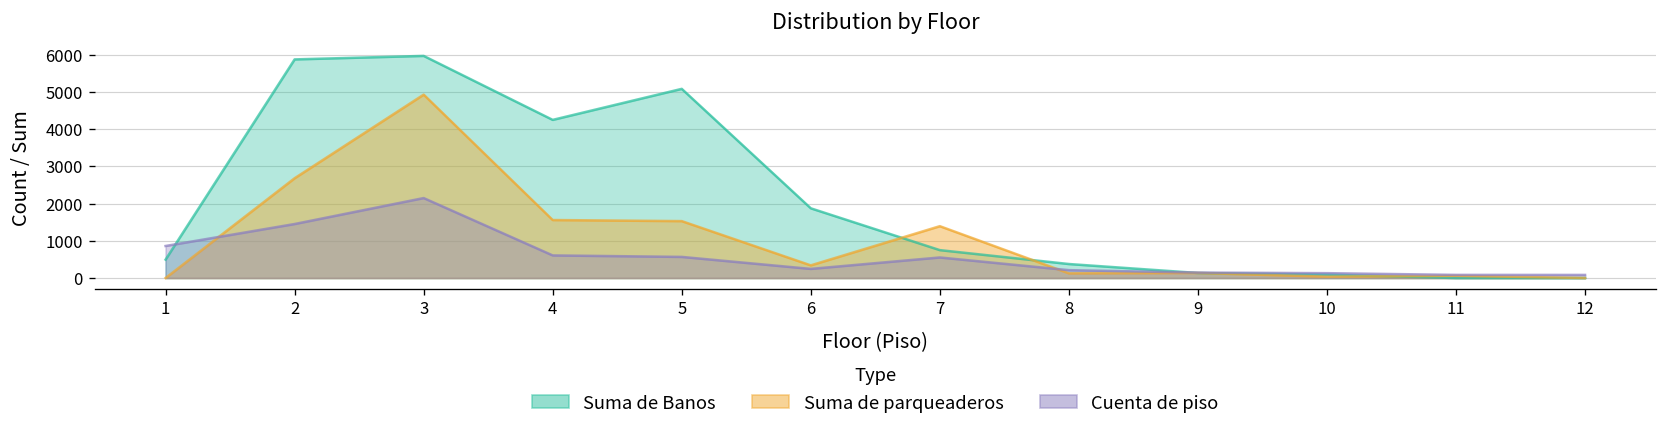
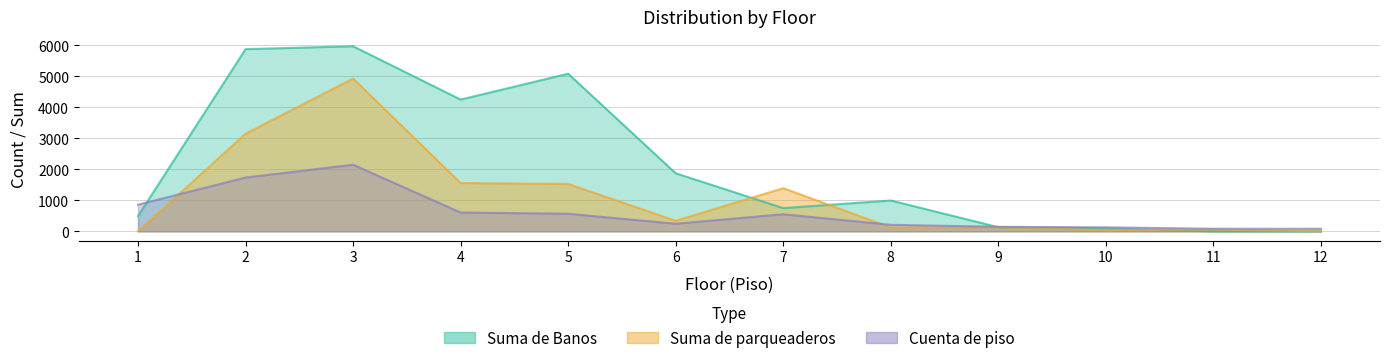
  {
    "Suma de Banos": {
      "1": 500,
      "2": 5900,
      "3": 6000,
      "4": 4200,
      "5": 5100,
      "6": 1900,
      "7": 700,
-     "8": 400
+     "8": 1000
    },
    "Suma de parqueaderos": {
      "1": 0,
-     "2": 2700,
+     "2": 3100,
      "3": 4900,
      "4": 1600,
      "5": 1500,
      "6": 300,
      "7": 1400,
      "8": 100
    },
    "Cuenta de piso": {
      "1": 900,
-     "2": 1500,
+     "2": 1700,
      "3": 2100,
      "4": 600,
      "5": 600,
      "6": 200,
      "7": 600,
      "8": 200
    }
  }
